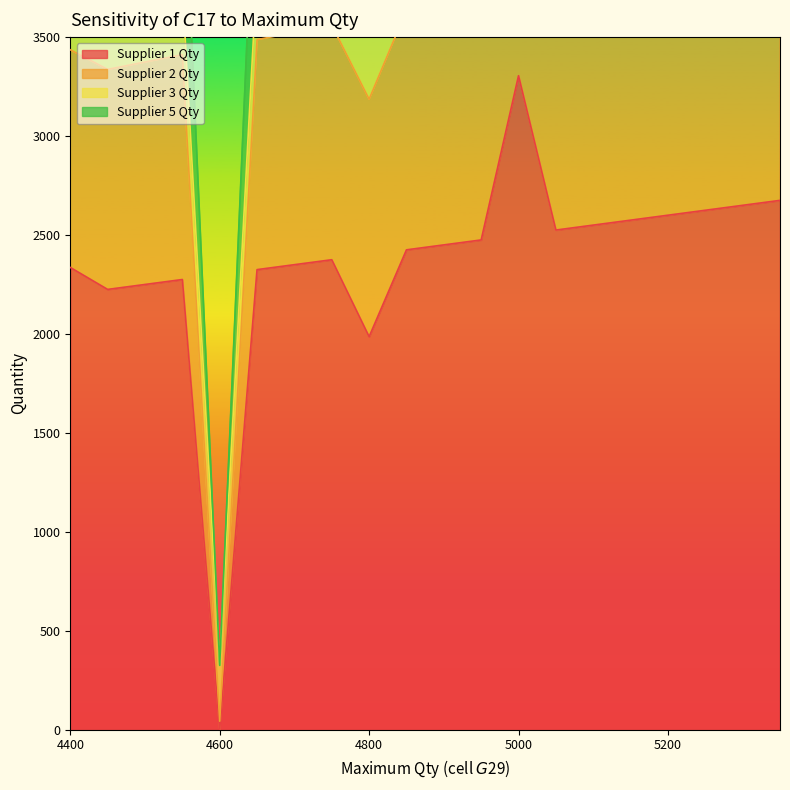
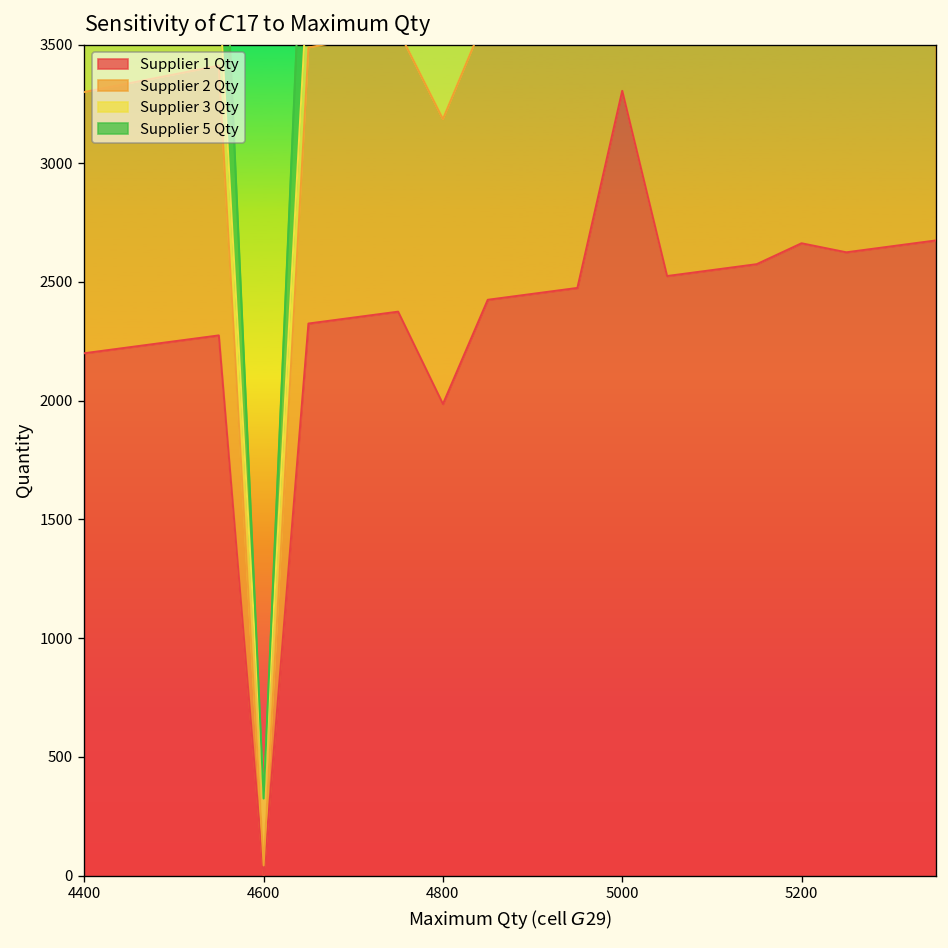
  {
    "Supplier 1 Qty": {
-     "4400": 2340,
+     "4400": 2200,
      "4600": 0,
      "4800": 1990,
      "5000": 3310,
-     "5200": 2600
+     "5200": 2660
    },
    "Supplier 2 Qty": {
      "4400": 1100,
      "4600": 40,
      "4800": 1200
    }
  }
